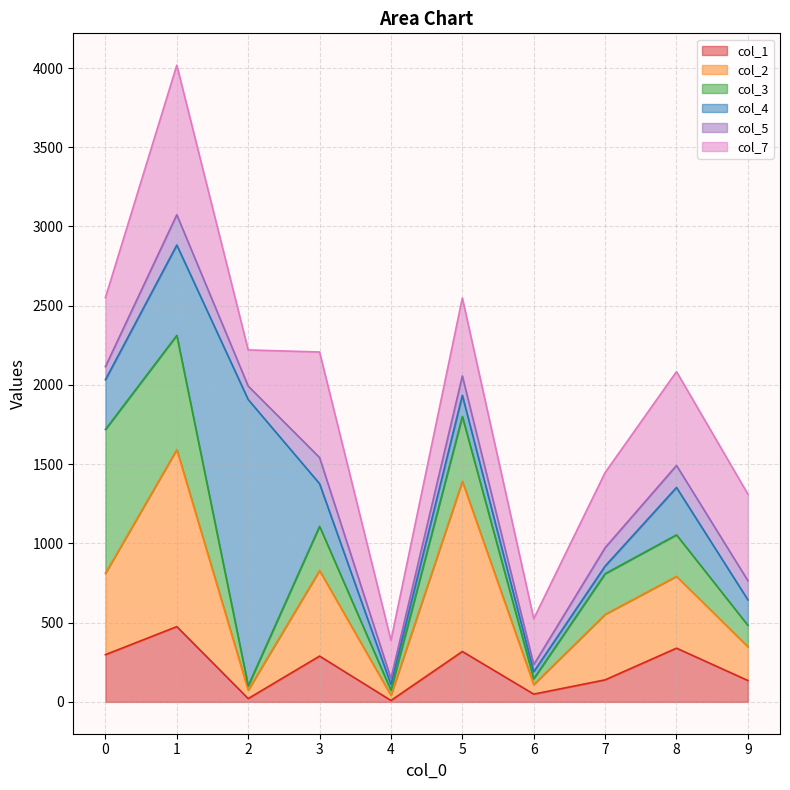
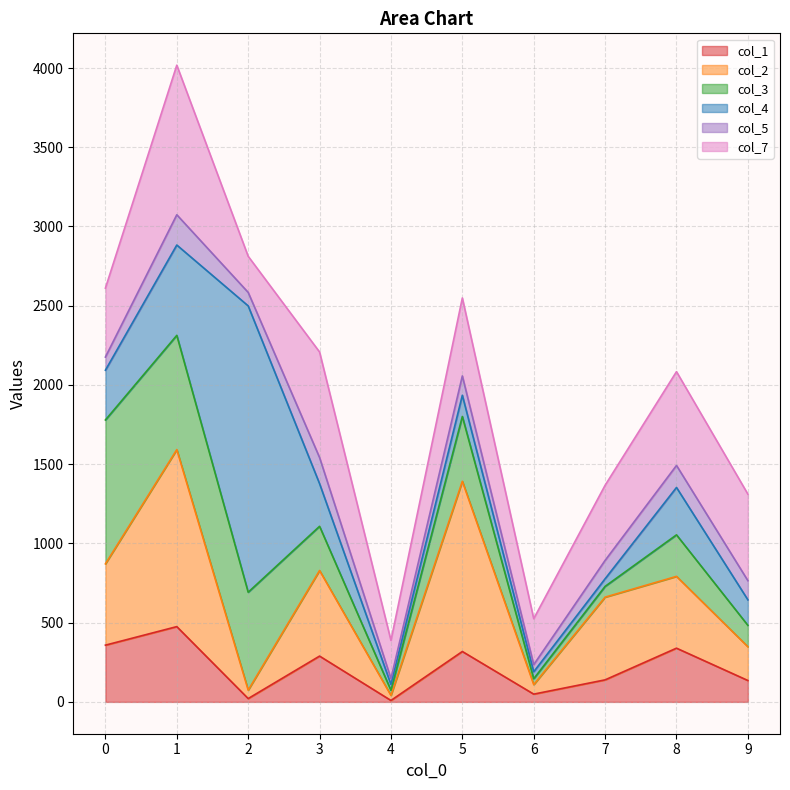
  {
    "col_1": {
-     "0": 300,
+     "0": 360,
      "1": 480,
      "2": 20,
      "3": 290,
      "4": 10,
      "5": 320,
      "6": 50,
      "7": 140,
      "8": 340,
      "9": 140
    },
    "col_2": {
      "0": 510,
      "1": 1120,
      "2": 50,
      "3": 540,
      "4": 30,
      "5": 1070,
      "6": 60,
-     "7": 410,
+     "7": 520,
      "8": 450,
      "9": 210
    },
    "col_3": {
      "0": 910,
      "1": 720,
-     "2": 30,
+     "2": 620,
      "3": 280,
      "4": 30,
      "5": 410,
      "6": 40,
-     "7": 260,
+     "7": 70,
      "8": 260,
      "9": 140
    },
    "col_4": {
      "0": 310,
      "1": 570,
      "2": 1810,
      "3": 270,
      "4": 40,
      "5": 130,
      "6": 40,
      "7": 50,
      "8": 300,
      "9": 160
    }
  }
